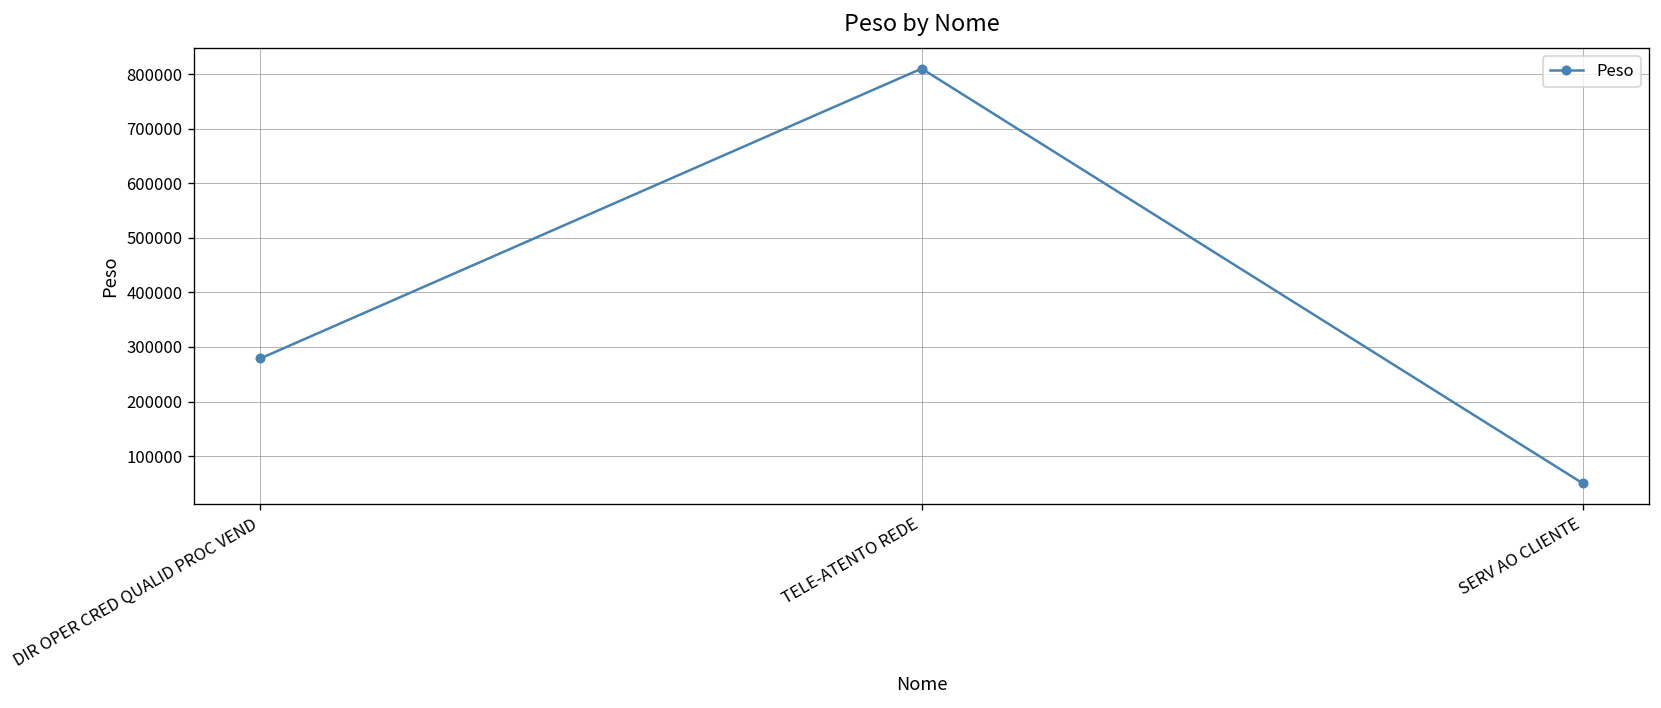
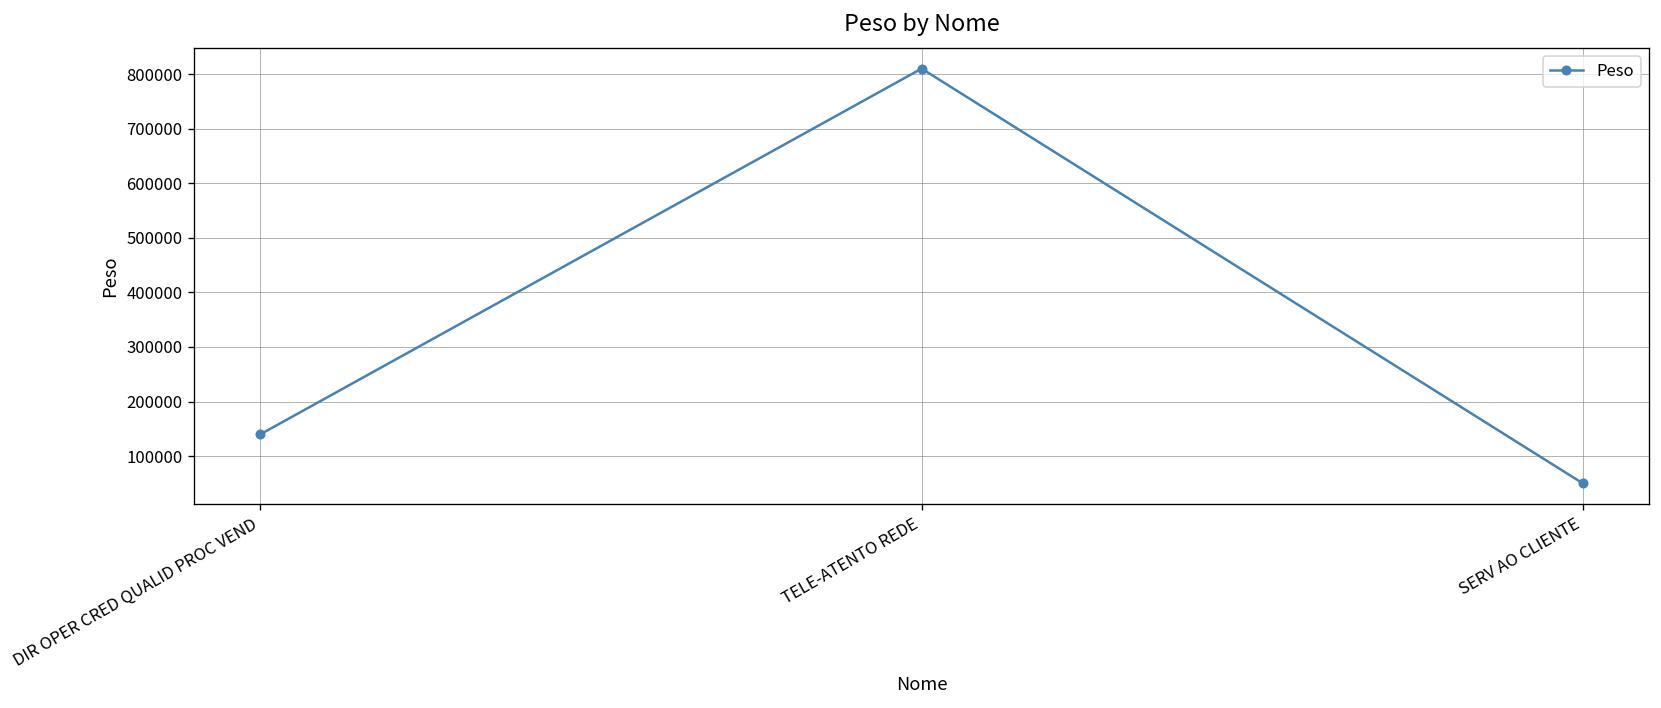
  {
-   "DIR OPER CRED QUALID PROC VEND": 280000,
+   "DIR OPER CRED QUALID PROC VEND": 140000,
    "TELE-ATENTO REDE": 810000,
    "SERV AO CLIENTE": 50000
  }
